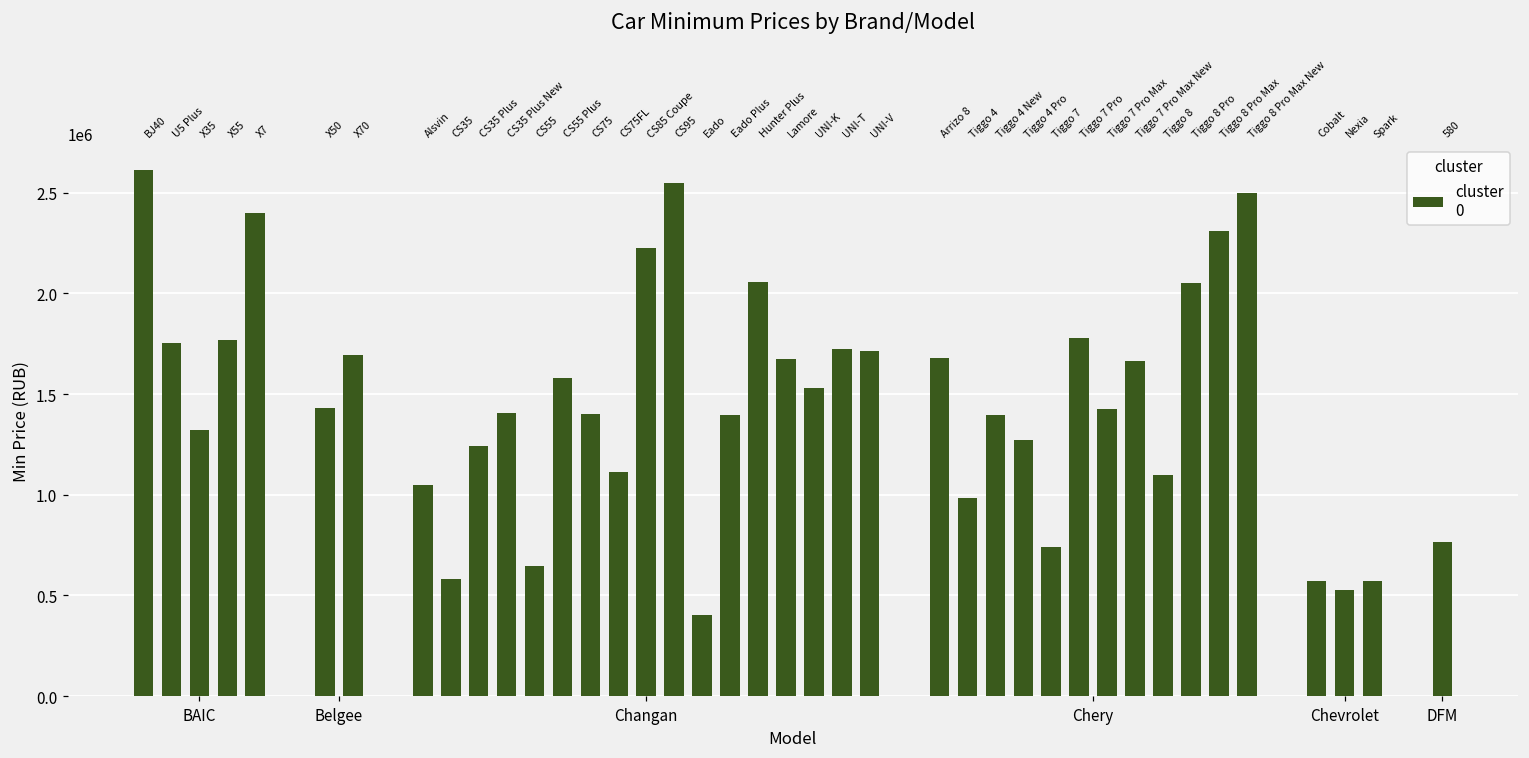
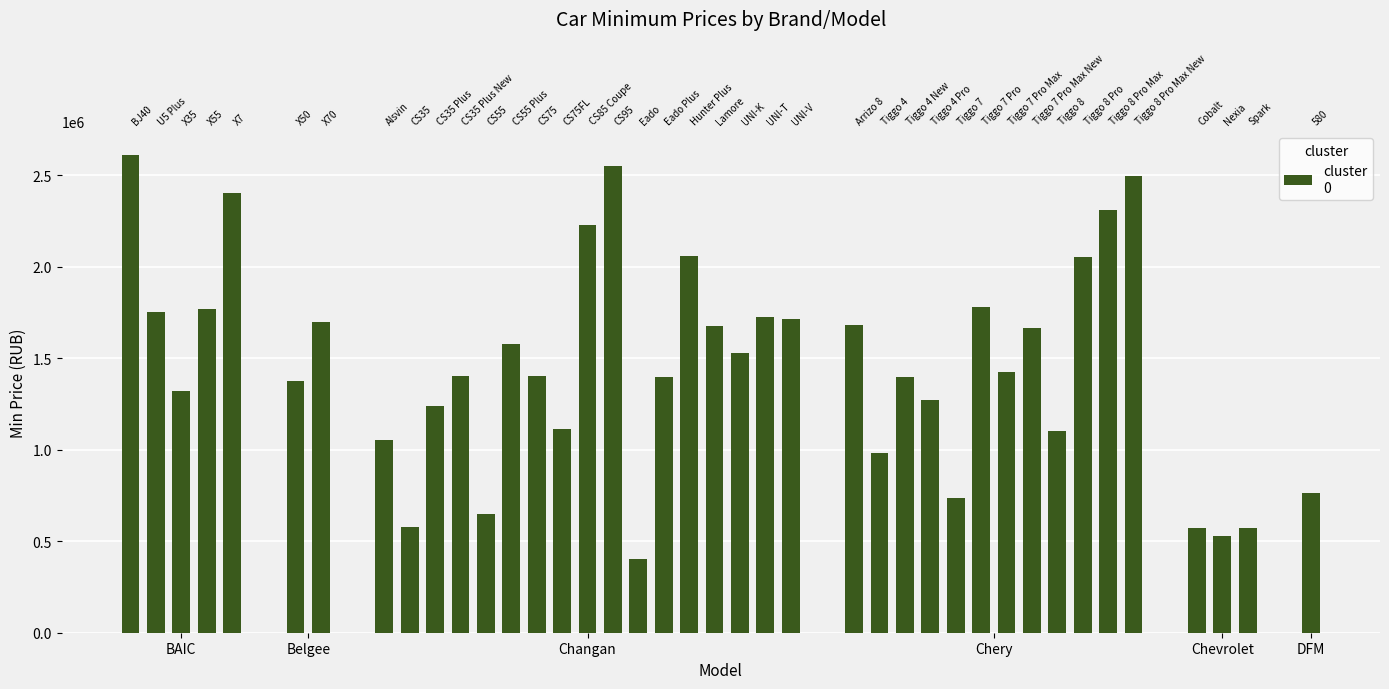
  {
    "BJ40": 2610000,
    "U5 Plus": 1750000,
    "BAIC": 1320000,
    "X55": 1770000,
    "X7": 2400000,
-   "X50": 1430000,
+   "X50": 1370000,
    "X70": 1700000,
    "Alsvin": 1050000,
    "CS35": 580000,
    "CS35 Plus": 1240000,
    "CS35 Plus New": 1400000,
    "CS55": 650000,
    "CS55 Plus": 1580000,
    "CS75": 1400000,
    "CS75FL": 1110000,
    "Changan": 2230000,
    "CS95": 2550000,
    "Eado": 400000,
    "Eado Plus": 1400000,
    "Hunter Plus": 2060000,
    "Lamore": 1670000,
    "UNI-K": 1530000,
    "UNI-T": 1720000,
    "UNI-V": 1720000,
    "Arrizo 8": 1680000,
    "Tiggo 4": 980000,
    "Tiggo 4 New": 1400000,
    "Tiggo 4 Pro": 1270000,
    "Tiggo 7": 740000,
    "Tiggo 7 Pro": 1780000,
    "Tiggo 7 Pro Max": 1430000,
    "Tiggo 7 Pro Max New": 1660000,
    "Tiggo 8": 1100000,
    "Tiggo 8 Pro": 2050000,
    "Tiggo 8 Pro Max": 2310000,
    "Tiggo 8 Pro Max New": 2500000,
    "Cobalt": 570000,
    "Chevrolet": 530000,
    "Spark": 570000,
    "DFM": 770000
  }
